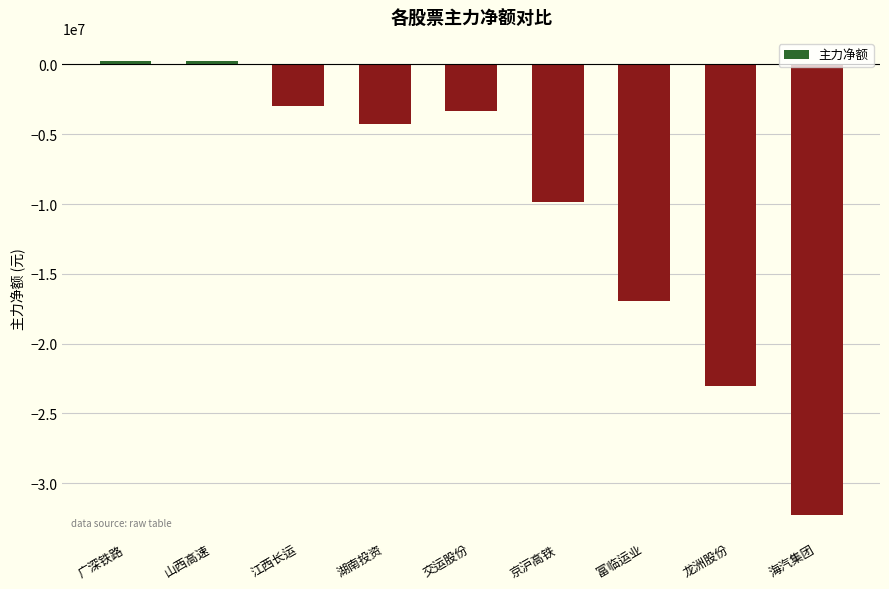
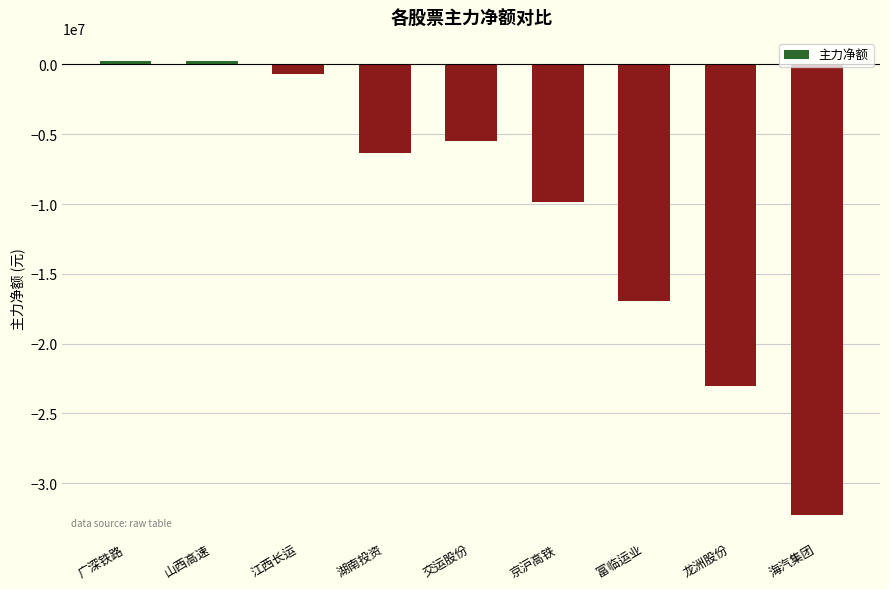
  {
    "广深铁路": 300000,
    "山西高速": 200000,
-   "江西长运": -3000000,
-   "湖南投资": -4200000,
-   "交运股份": -3300000,
+   "江西长运": -700000,
+   "湖南投资": -6300000,
+   "交运股份": -5500000,
    "京沪高铁": -9800000,
    "富临运业": -17000000,
    "龙洲股份": -23000000,
    "海汽集团": -32300000
  }
